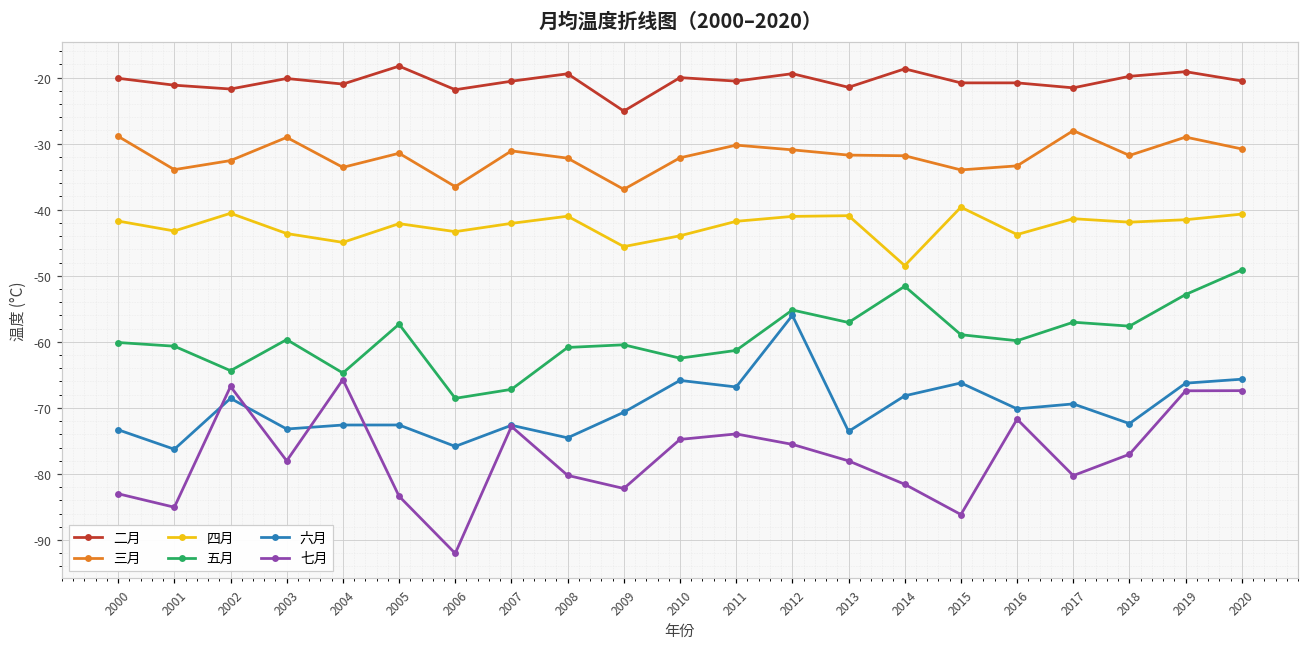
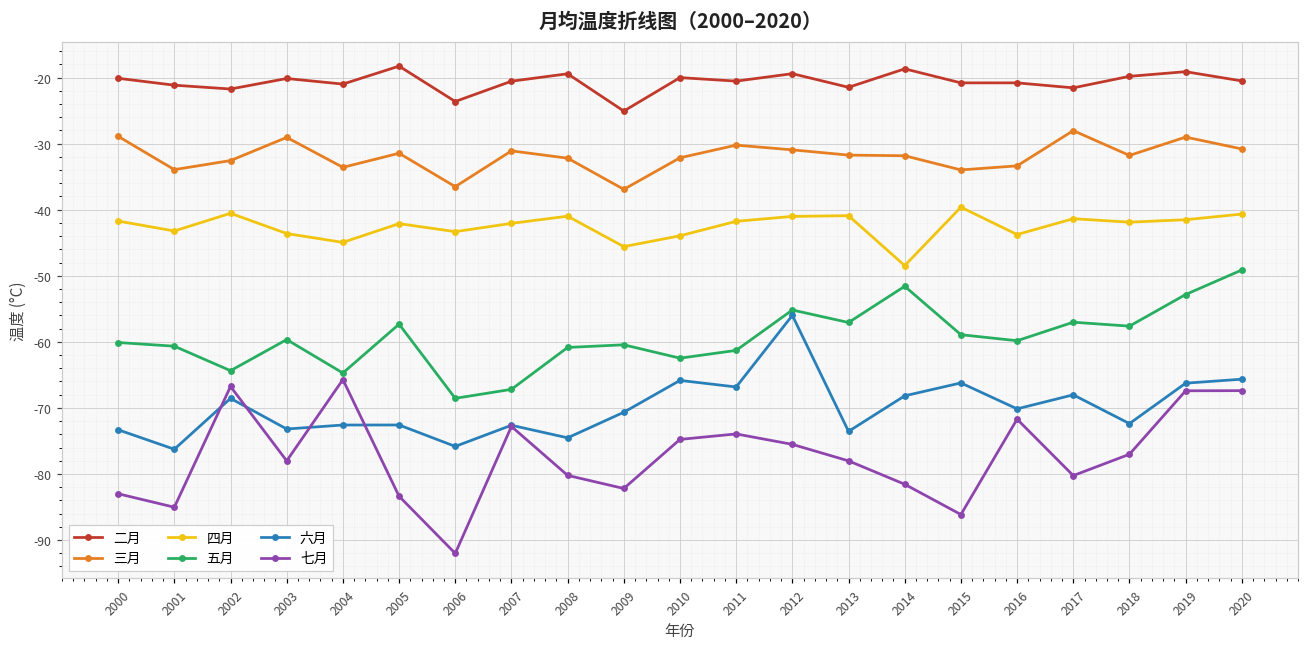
  {
    "二月": {
      "2000": -20,
      "2001": -21,
      "2002": -22,
      "2003": -20,
      "2004": -21,
      "2005": -18,
-     "2006": -22,
+     "2006": -24,
      "2007": -21,
      "2008": -19,
      "2009": -25,
      "2010": -20,
      "2011": -21,
      "2012": -19,
      "2013": -21,
      "2014": -19,
      "2015": -21,
      "2016": -21,
      "2017": -22,
      "2018": -20,
      "2019": -19,
      "2020": -21
    },
    "三月": {
      "2000": -29,
      "2001": -34,
      "2002": -33,
      "2003": -29,
      "2004": -34,
      "2005": -31,
      "2006": -37,
      "2007": -31,
      "2008": -32,
      "2009": -37,
      "2010": -32,
      "2011": -30,
      "2012": -31,
      "2013": -32,
      "2014": -32,
      "2015": -34,
      "2016": -33,
      "2017": -28,
      "2018": -32,
      "2019": -29,
      "2020": -31
    },
    "四月": {
      "2000": -42,
      "2001": -43,
      "2002": -41,
      "2003": -44,
      "2004": -45,
      "2005": -42,
      "2006": -43,
      "2007": -42,
      "2008": -41,
      "2009": -46,
      "2010": -44,
      "2011": -42,
      "2012": -41,
      "2013": -41,
      "2014": -48,
      "2015": -40,
      "2016": -44,
      "2017": -41,
      "2018": -42,
      "2019": -42,
      "2020": -41
    },
    "五月": {
      "2000": -60,
      "2001": -61,
      "2002": -64,
      "2003": -60,
      "2004": -65,
      "2005": -57,
      "2006": -69,
      "2007": -67,
      "2008": -61,
      "2009": -60,
      "2010": -62,
      "2011": -61,
      "2012": -55,
      "2013": -57,
      "2014": -52,
      "2015": -59,
      "2016": -60,
      "2017": -57,
      "2018": -58,
      "2019": -53,
      "2020": -49
    },
    "六月": {
      "2000": -73,
      "2001": -76,
      "2002": -69,
      "2003": -73,
      "2004": -73,
      "2005": -73,
      "2006": -76,
      "2008": -75,
      "2009": -71,
      "2010": -66,
      "2011": -67,
      "2012": -56,
      "2013": -74,
      "2014": -68,
      "2015": -66,
      "2016": -70,
-     "2017": -69,
+     "2017": -68,
      "2018": -72,
      "2019": -66,
      "2020": -66
    },
    "七月": {
      "2000": -83,
      "2001": -85,
      "2002": -67,
      "2003": -78,
      "2004": -66,
      "2005": -83,
      "2006": -92,
      "2008": -80,
      "2009": -82,
      "2010": -75,
      "2011": -74,
      "2012": -76,
      "2013": -78,
      "2014": -82,
      "2015": -86,
      "2016": -72,
      "2017": -80,
      "2018": -77,
      "2019": -67,
      "2020": -67
    }
  }
